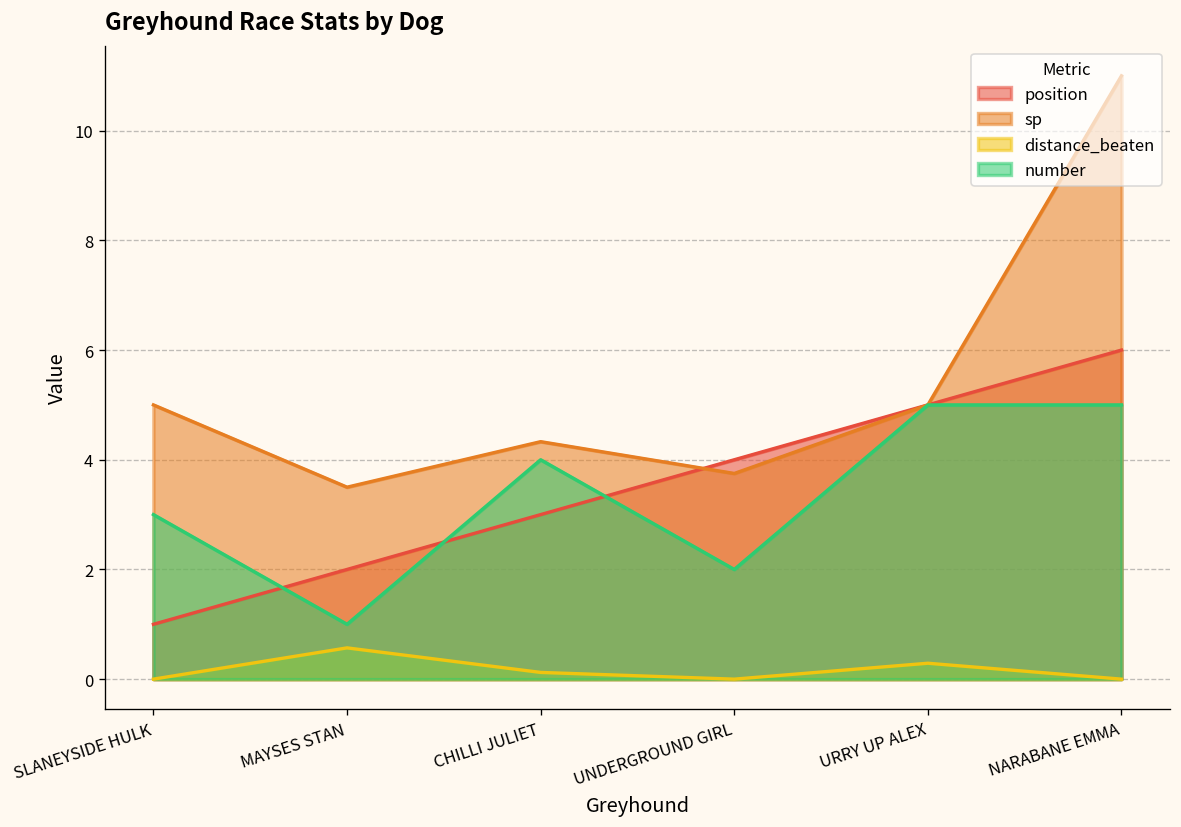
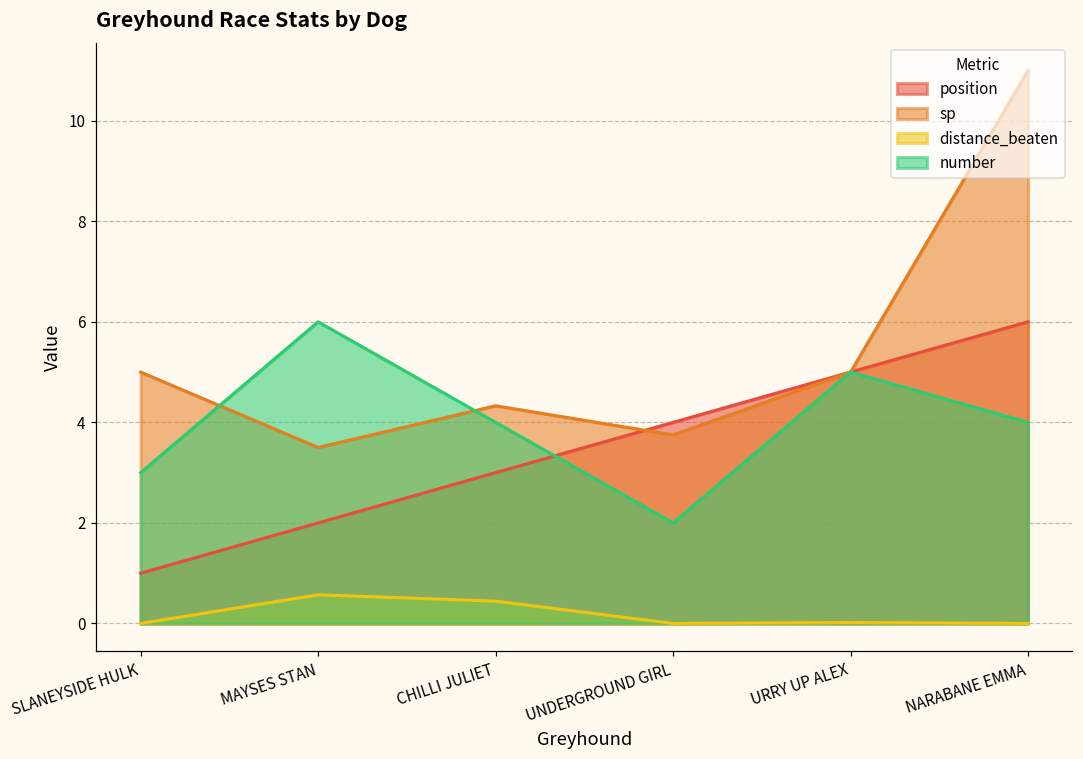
  {
    "distance_beaten": {
      "SLANEYSIDE HULK": 0.0,
      "MAYSES STAN": 0.6,
-     "CHILLI JULIET": 0.1,
+     "CHILLI JULIET": 0.4,
      "UNDERGROUND GIRL": 0.0,
-     "URRY UP ALEX": 0.3,
+     "URRY UP ALEX": 0.0,
      "NARABANE EMMA": 0.0
    },
    "number": {
      "SLANEYSIDE HULK": 3,
-     "MAYSES STAN": 1,
+     "MAYSES STAN": 6,
      "CHILLI JULIET": 4,
      "UNDERGROUND GIRL": 2,
-     "NARABANE EMMA": 5
+     "NARABANE EMMA": 4
    }
  }
